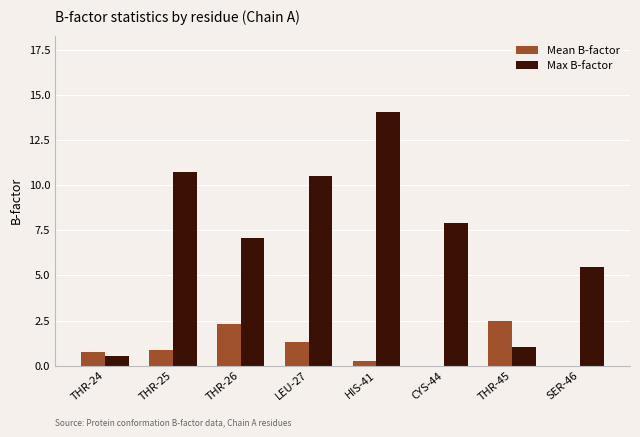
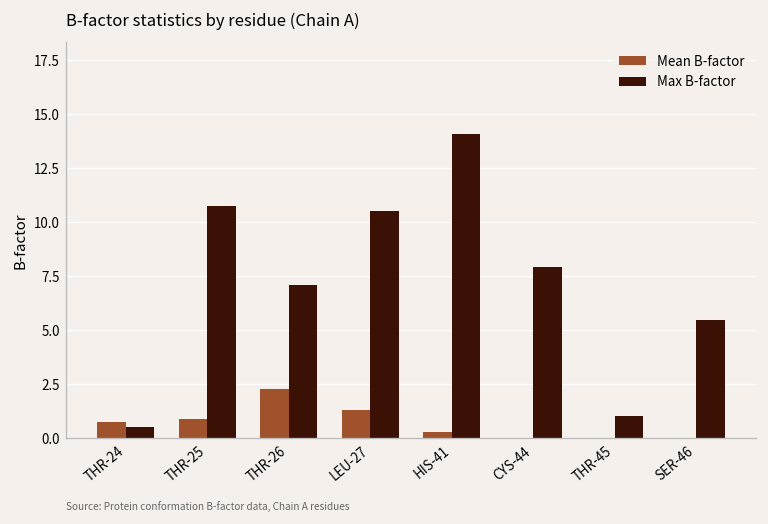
  {
    "Mean B-factor": {
      "THR-24": 0.7,
      "THR-25": 0.9,
      "THR-26": 2.3,
      "LEU-27": 1.3,
      "HIS-41": 0.3,
      "CYS-44": 0.0,
-     "THR-45": 2.5,
+     "THR-45": 0.0,
      "SER-46": 0.0
    },
    "Max B-factor": {
      "THR-24": 0.5,
      "THR-25": 10.7,
      "THR-26": 7.1,
      "LEU-27": 10.5,
      "HIS-41": 14.1,
      "CYS-44": 7.9,
      "THR-45": 1.0,
      "SER-46": 5.5
    }
  }
